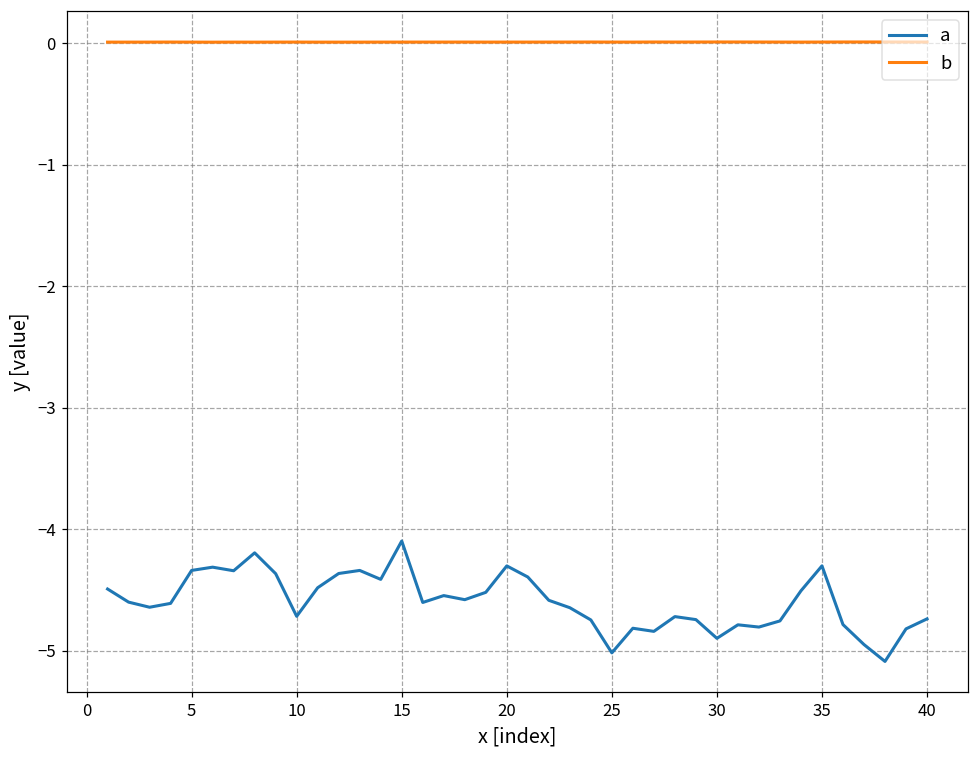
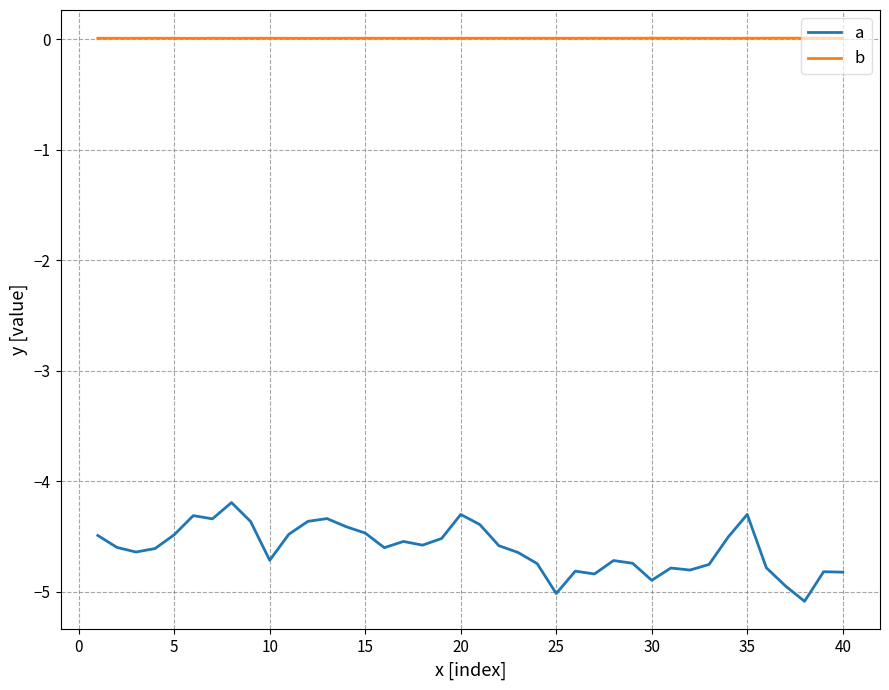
  {
    "a": {
-     "5": -4.34,
+     "5": -4.48,
      "10": -4.71,
-     "15": -4.10,
+     "15": -4.47,
      "20": -4.30,
      "25": -5.02,
      "30": -4.90,
      "35": -4.30,
-     "40": -4.74
+     "40": -4.82
    },
    "b": {
      "5": 0.01,
      "10": 0.01,
      "15": 0.01,
      "20": 0.01,
      "25": 0.01,
      "30": 0.01,
      "35": 0.01
    }
  }
